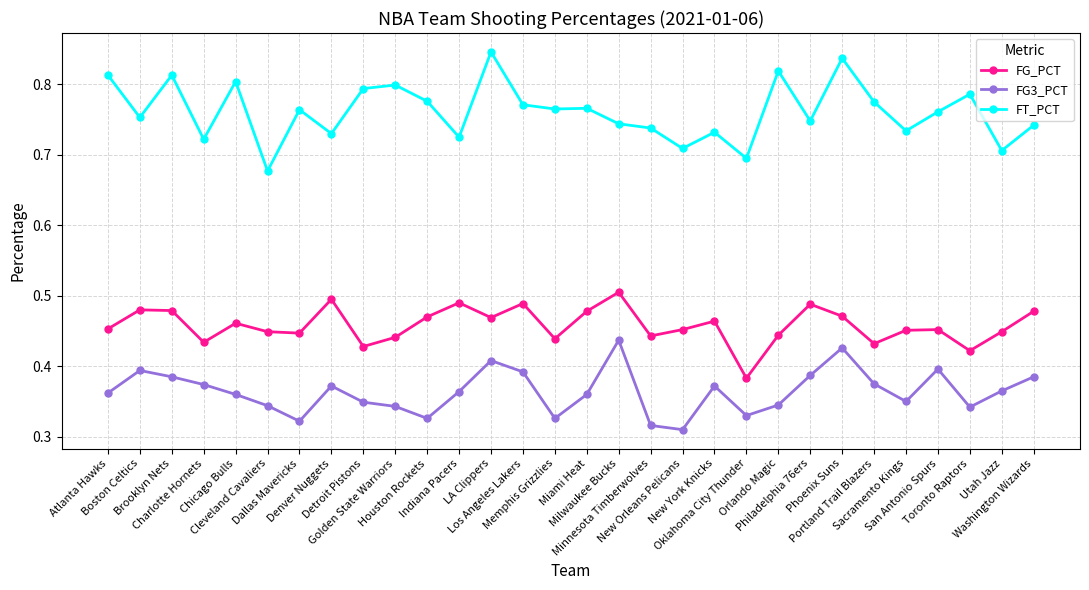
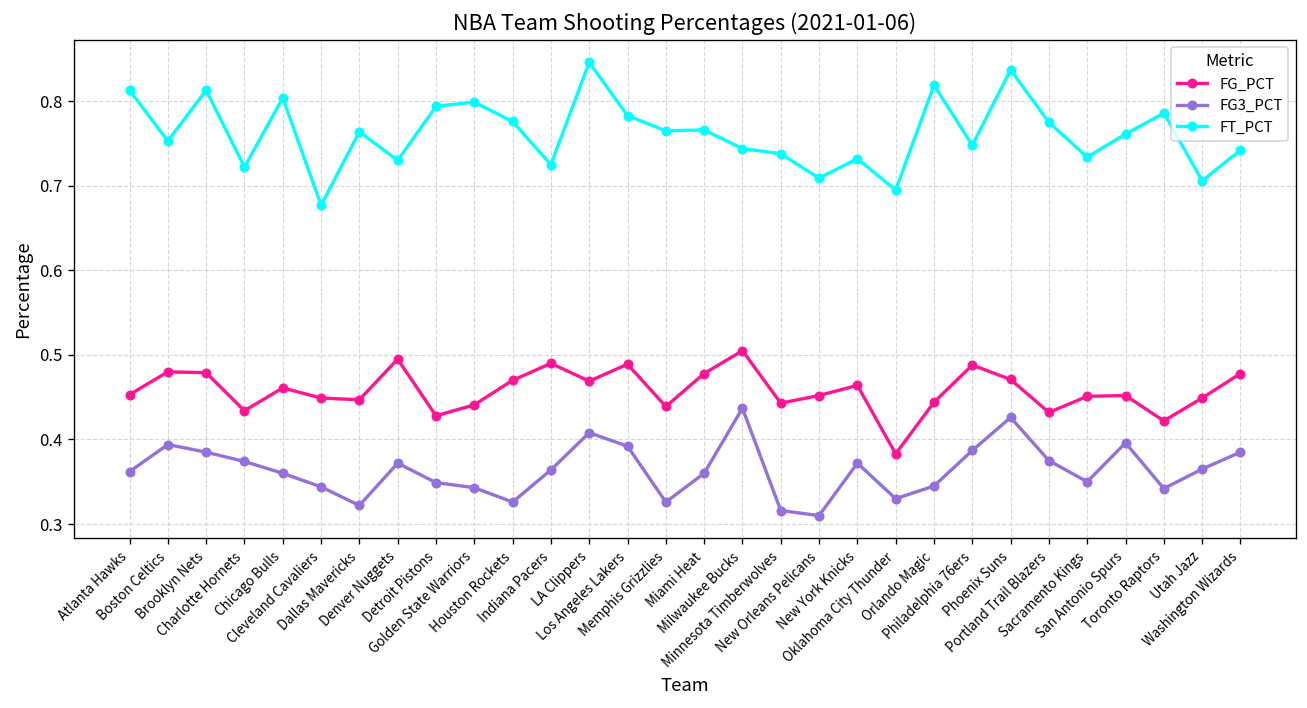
  {
    "FG_PCT": {
      "Atlanta Hawks": 0.45,
      "Boston Celtics": 0.48,
      "Brooklyn Nets": 0.48,
      "Charlotte Hornets": 0.43,
      "Chicago Bulls": 0.46,
      "Cleveland Cavaliers": 0.45,
      "Dallas Mavericks": 0.45,
      "Denver Nuggets": 0.50,
      "Detroit Pistons": 0.43,
      "Golden State Warriors": 0.44,
      "Houston Rockets": 0.47,
      "Indiana Pacers": 0.49,
      "LA Clippers": 0.47,
      "Los Angeles Lakers": 0.49,
      "Memphis Grizzlies": 0.44,
      "Miami Heat": 0.48,
      "Milwaukee Bucks": 0.51,
      "Minnesota Timberwolves": 0.44,
      "New Orleans Pelicans": 0.45,
      "New York Knicks": 0.46,
      "Oklahoma City Thunder": 0.38,
      "Orlando Magic": 0.44,
      "Philadelphia 76ers": 0.49,
      "Phoenix Suns": 0.47,
      "Portland Trail Blazers": 0.43,
      "Sacramento Kings": 0.45,
      "San Antonio Spurs": 0.45,
      "Toronto Raptors": 0.42,
      "Utah Jazz": 0.45,
      "Washington Wizards": 0.48
    },
    "FG3_PCT": {
      "Atlanta Hawks": 0.36,
      "Boston Celtics": 0.39,
      "Brooklyn Nets": 0.39,
      "Charlotte Hornets": 0.37,
      "Chicago Bulls": 0.36,
      "Cleveland Cavaliers": 0.34,
      "Dallas Mavericks": 0.32,
      "Denver Nuggets": 0.37,
      "Detroit Pistons": 0.35,
      "Golden State Warriors": 0.34,
      "Houston Rockets": 0.33,
      "Indiana Pacers": 0.36,
      "LA Clippers": 0.41,
      "Los Angeles Lakers": 0.39,
      "Memphis Grizzlies": 0.33,
      "Miami Heat": 0.36,
      "Milwaukee Bucks": 0.44,
      "Minnesota Timberwolves": 0.32,
      "New Orleans Pelicans": 0.31,
      "New York Knicks": 0.37,
      "Oklahoma City Thunder": 0.33,
      "Orlando Magic": 0.35,
      "Philadelphia 76ers": 0.39,
      "Phoenix Suns": 0.43,
      "Portland Trail Blazers": 0.38,
      "Sacramento Kings": 0.35,
      "San Antonio Spurs": 0.40,
      "Toronto Raptors": 0.34,
      "Utah Jazz": 0.37,
      "Washington Wizards": 0.39
    },
    "FT_PCT": {
      "Atlanta Hawks": 0.81,
      "Boston Celtics": 0.75,
      "Brooklyn Nets": 0.81,
      "Charlotte Hornets": 0.72,
      "Chicago Bulls": 0.80,
      "Cleveland Cavaliers": 0.68,
      "Dallas Mavericks": 0.76,
      "Denver Nuggets": 0.73,
      "Detroit Pistons": 0.79,
      "Golden State Warriors": 0.80,
      "Houston Rockets": 0.78,
      "Indiana Pacers": 0.73,
      "LA Clippers": 0.85,
-     "Los Angeles Lakers": 0.77,
+     "Los Angeles Lakers": 0.78,
      "Memphis Grizzlies": 0.77,
      "Miami Heat": 0.77,
      "Milwaukee Bucks": 0.74,
      "Minnesota Timberwolves": 0.74,
      "New Orleans Pelicans": 0.71,
      "New York Knicks": 0.73,
      "Oklahoma City Thunder": 0.70,
      "Orlando Magic": 0.82,
      "Philadelphia 76ers": 0.75,
      "Phoenix Suns": 0.84,
      "Portland Trail Blazers": 0.78,
      "Sacramento Kings": 0.73,
      "San Antonio Spurs": 0.76,
      "Toronto Raptors": 0.79,
      "Utah Jazz": 0.71,
      "Washington Wizards": 0.74
    }
  }
